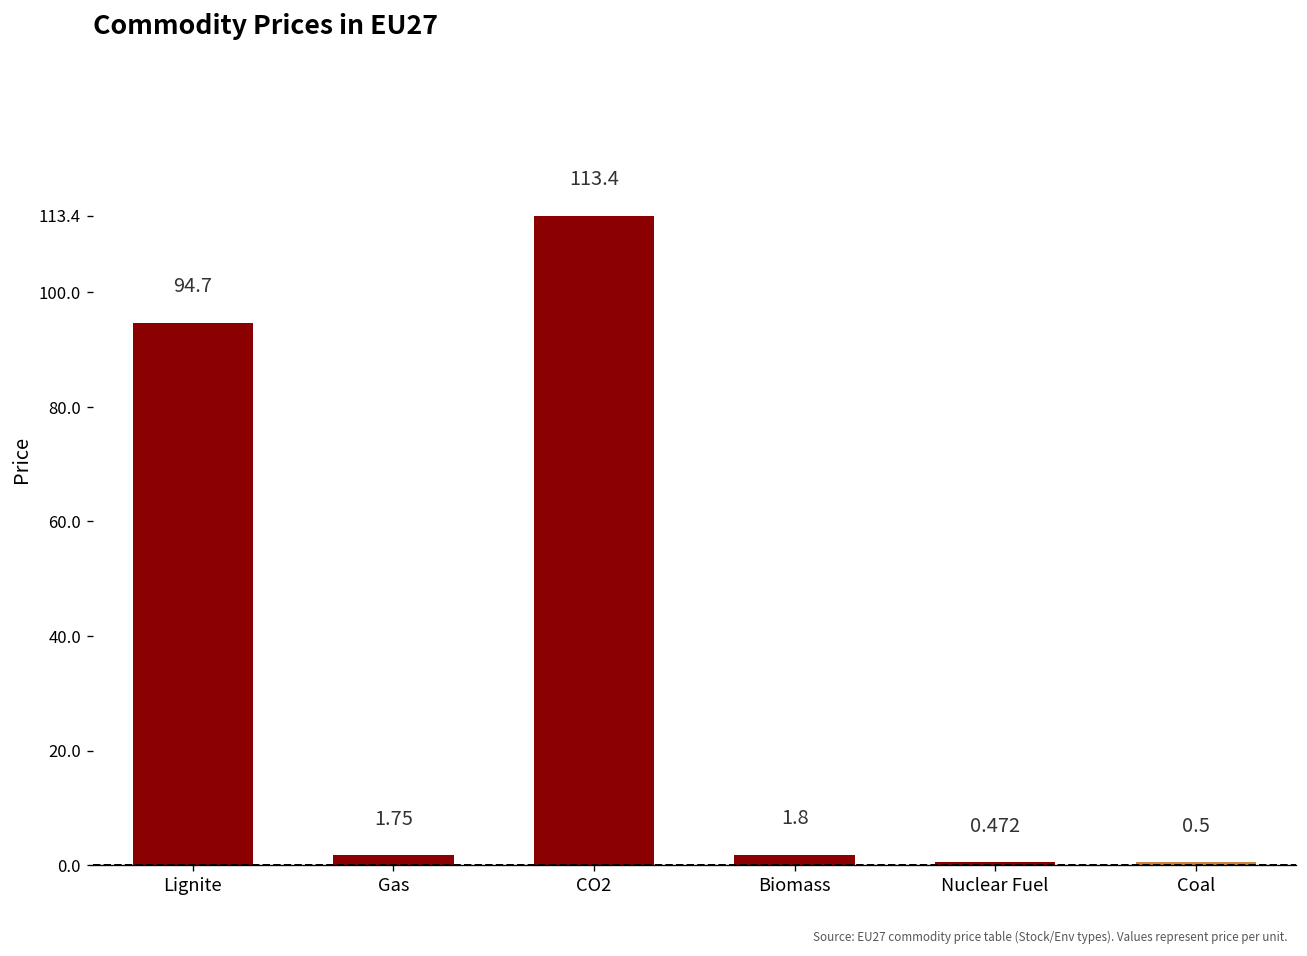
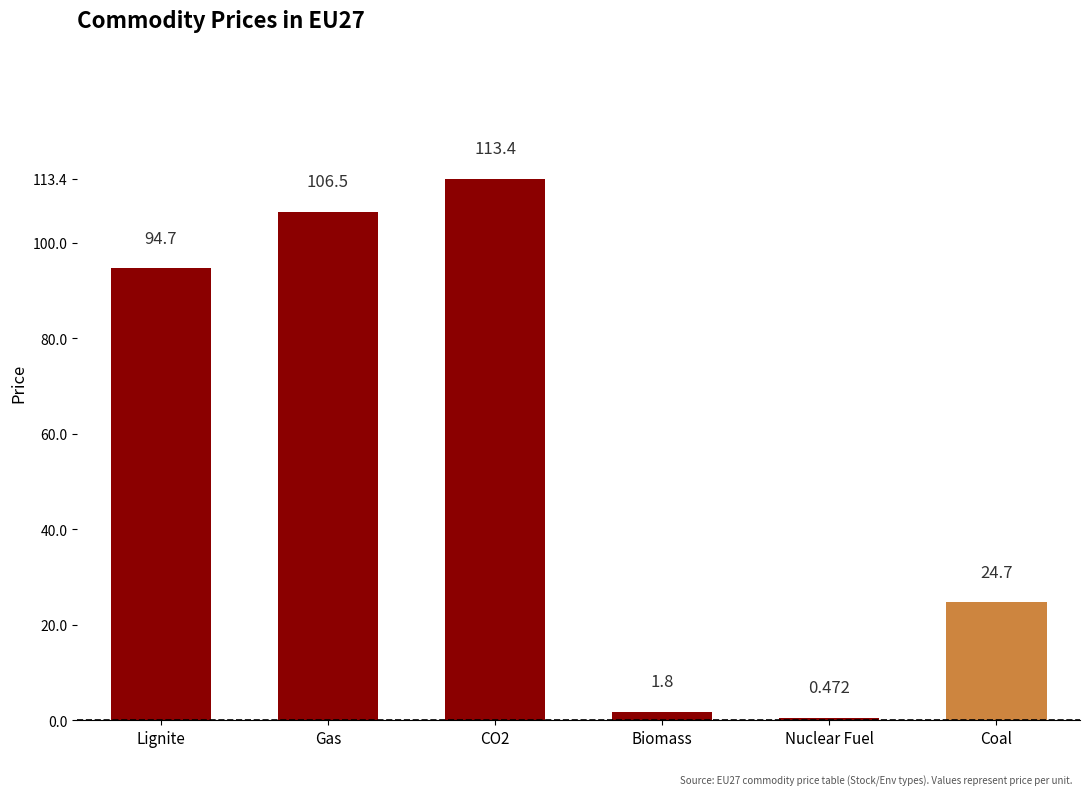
  {
    "Lignite": 94.7,
-   "Gas": 1.75,
+   "Gas": 106.5,
    "CO2": 113.4,
    "Biomass": 1.8,
    "Nuclear Fuel": 0.472,
-   "Coal": 0.5
+   "Coal": 24.7
  }
